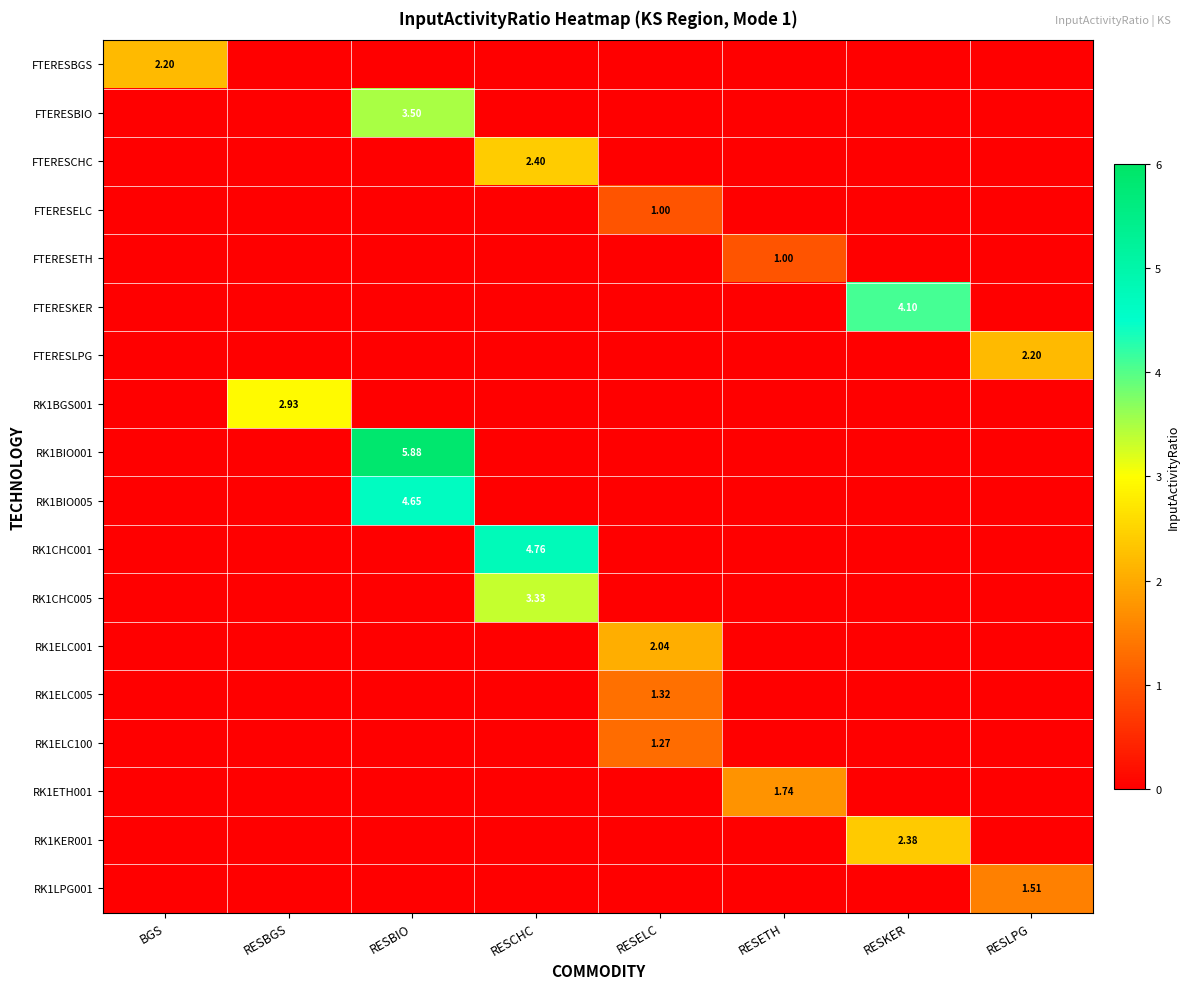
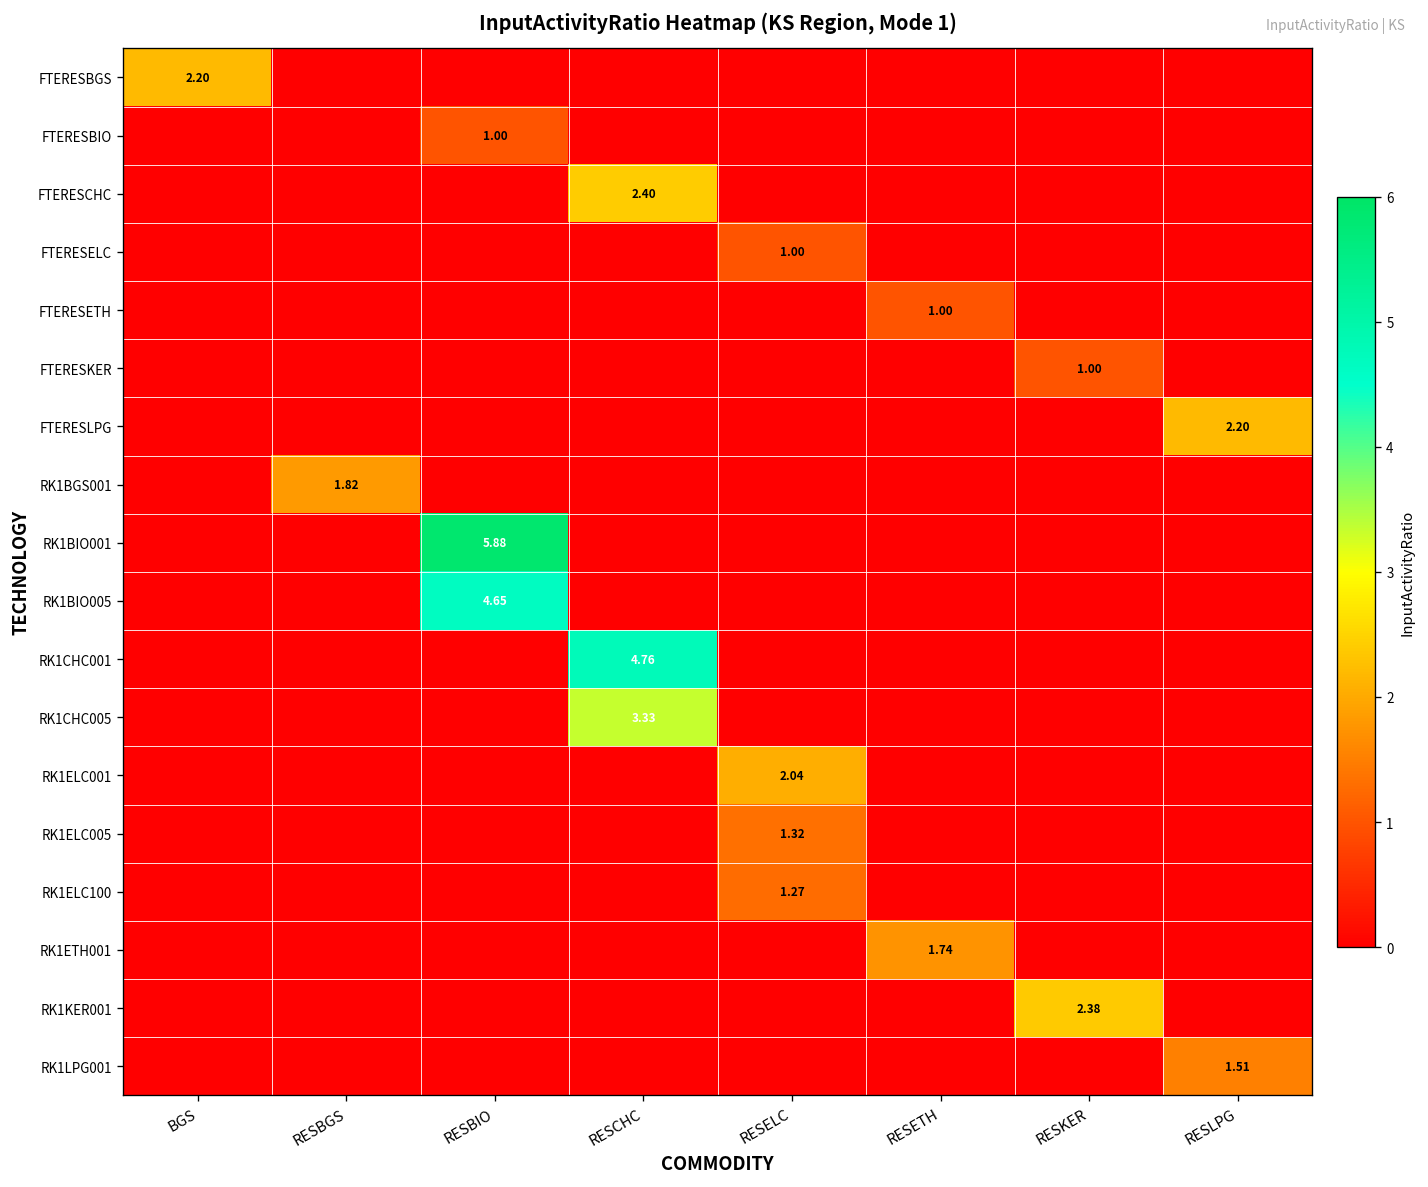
  {
    "FTERESBGS": {
      "BGS": 2.20
    },
    "FTERESBIO": {
-     "RESBIO": 3.50
+     "RESBIO": 1.00
    },
    "FTERESCHC": {
      "RESCHC": 2.40
    },
    "FTERESELC": {
      "RESELC": 1.00
    },
    "FTERESETH": {
      "RESETH": 1.00
    },
    "FTERESKER": {
-     "RESKER": 4.10
+     "RESKER": 1.00
    },
    "FTERESLPG": {
      "RESLPG": 2.20
    },
    "RK1BGS001": {
-     "RESBGS": 2.93
+     "RESBGS": 1.82
    },
    "RK1BIO001": {
      "RESBIO": 5.88
    },
    "RK1BIO005": {
      "RESBIO": 4.65
    },
    "RK1CHC001": {
      "RESCHC": 4.76
    },
    "RK1CHC005": {
      "RESCHC": 3.33
    },
    "RK1ELC001": {
      "RESELC": 2.04
    },
    "RK1ELC005": {
      "RESELC": 1.32
    },
    "RK1ELC100": {
      "RESELC": 1.27
    },
    "RK1ETH001": {
      "RESETH": 1.74
    },
    "RK1KER001": {
      "RESKER": 2.38
    },
    "RK1LPG001": {
      "RESLPG": 1.51
    }
  }
